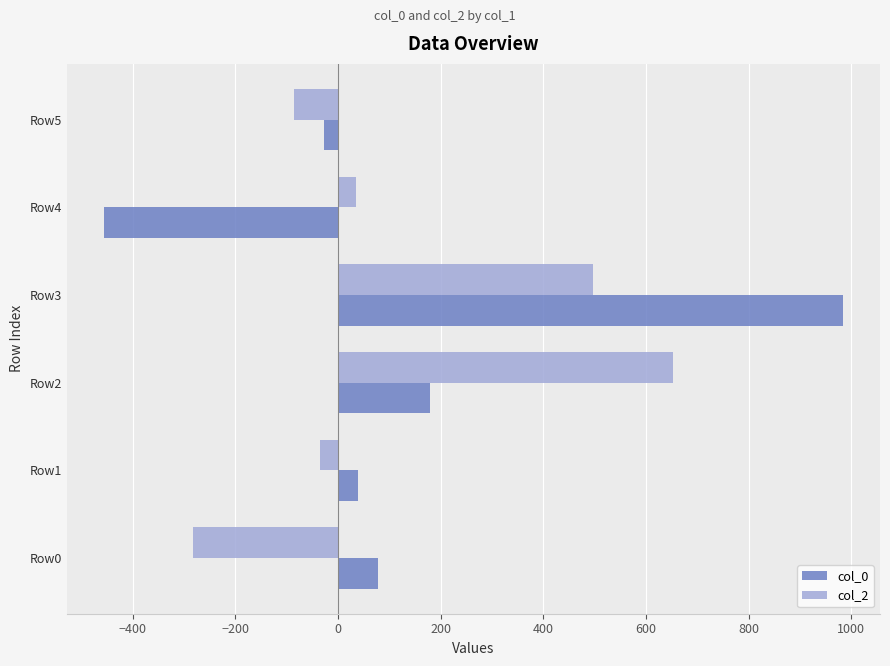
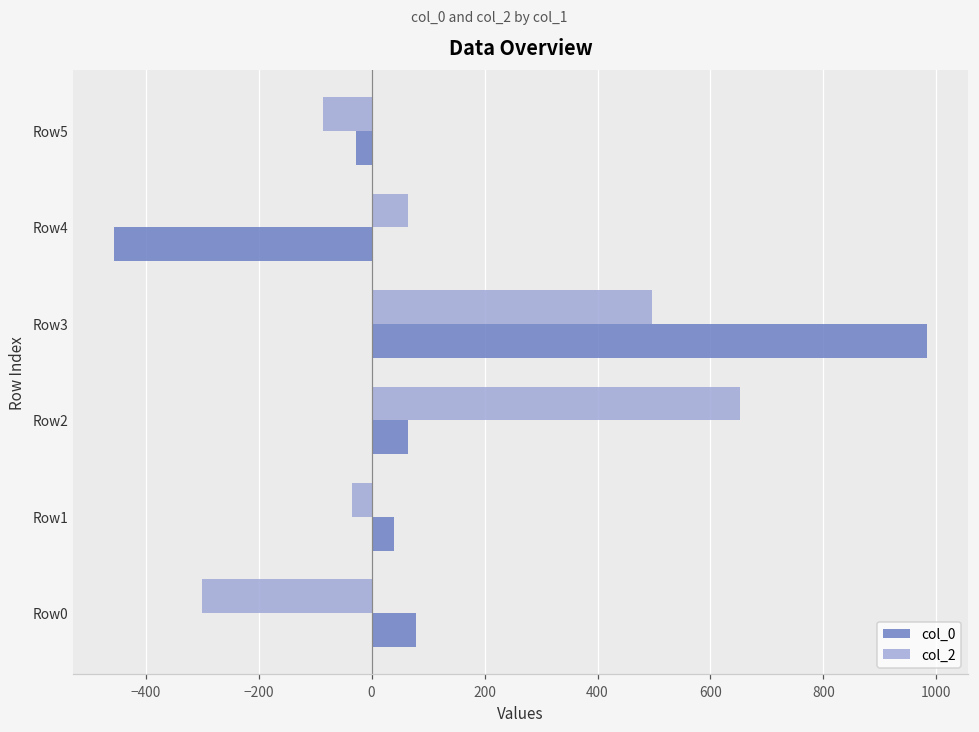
  {
    "col_0": {
      "Row5": -30,
      "Row4": -460,
      "Row3": 980,
-     "Row2": 180,
+     "Row2": 70,
      "Row1": 40,
      "Row0": 80
    },
    "col_2": {
      "Row5": -90,
-     "Row4": 40,
+     "Row4": 70,
      "Row3": 500,
      "Row2": 650,
      "Row1": -40,
-     "Row0": -280
+     "Row0": -300
    }
  }
